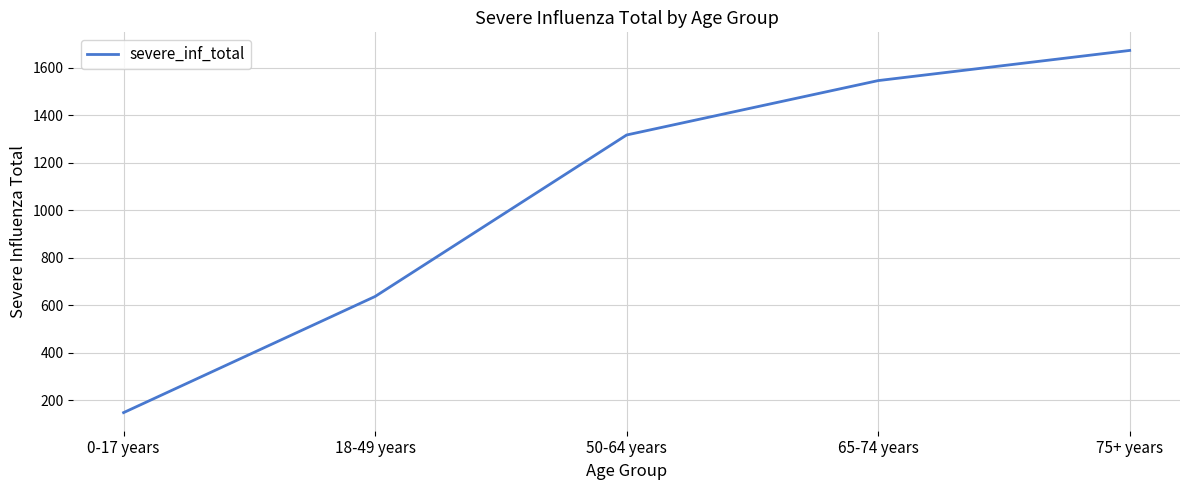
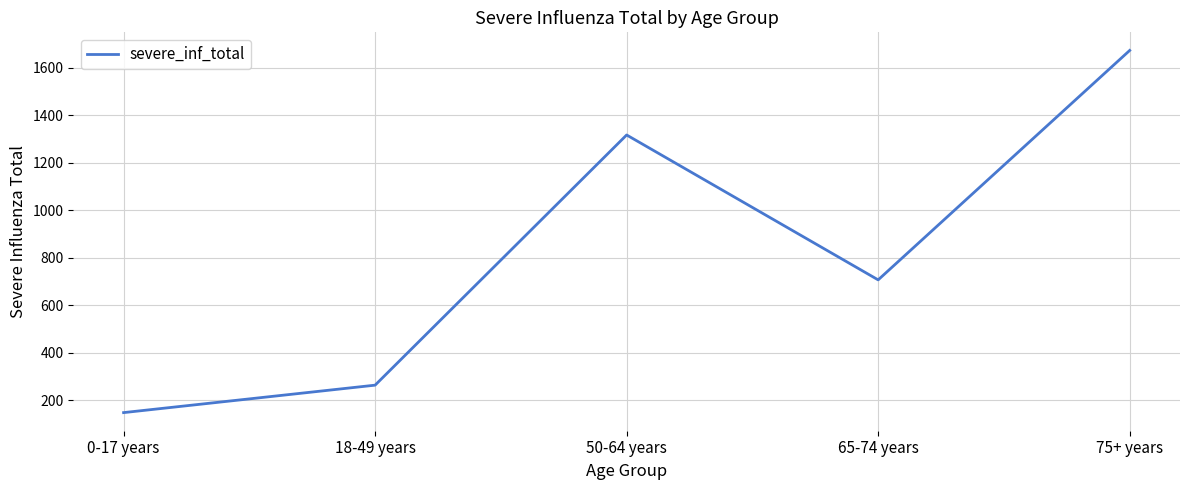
  {
    "0-17 years": 150,
-   "18-49 years": 640,
+   "18-49 years": 260,
    "50-64 years": 1320,
-   "65-74 years": 1550,
+   "65-74 years": 710,
    "75+ years": 1670
  }
